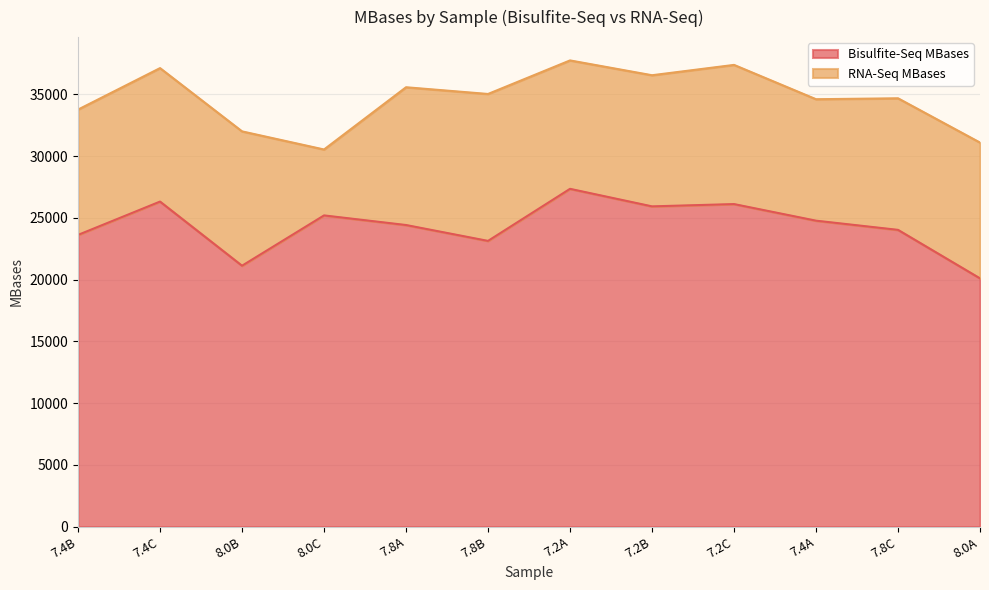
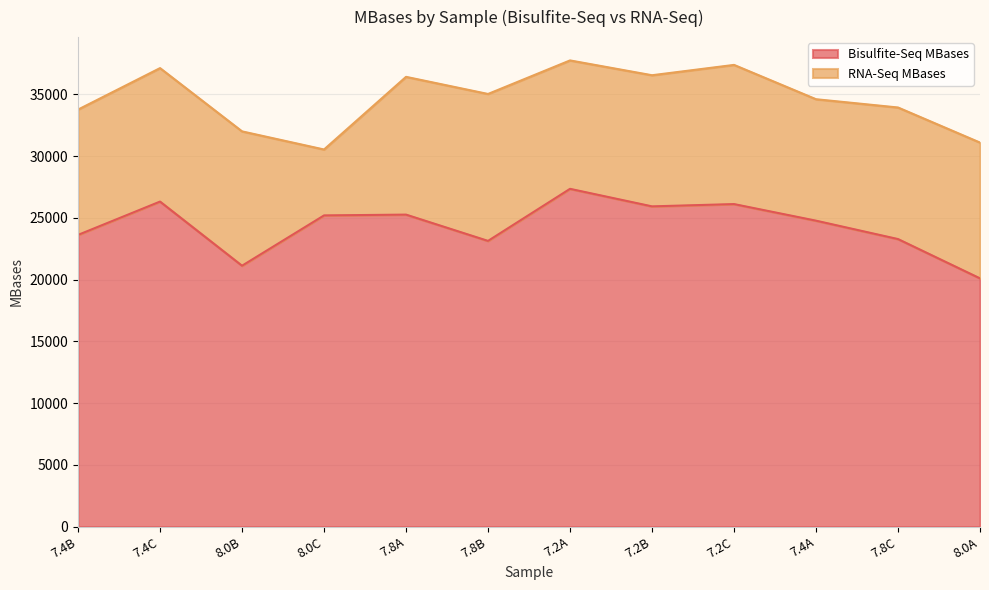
  {
    "Bisulfite-Seq MBases": {
      "7.4B": 23600,
      "7.4C": 26300,
      "8.0B": 21100,
      "8.0C": 25200,
-     "7.8A": 24400,
+     "7.8A": 25300,
      "7.8B": 23100,
      "7.2A": 27400,
      "7.2B": 25900,
      "7.2C": 26100,
      "7.4A": 24800,
-     "7.8C": 24000,
+     "7.8C": 23300,
      "8.0A": 20100
    },
    "RNA-Seq MBases": {
      "7.4B": 10100,
      "7.4C": 10800,
      "8.0B": 10900,
      "8.0C": 5300,
      "7.8A": 11200,
      "7.8B": 11900,
      "7.2A": 10400,
      "7.2B": 10600,
      "7.2C": 11300,
      "7.4A": 9800,
      "7.8C": 10700,
      "8.0A": 11000
    }
  }
